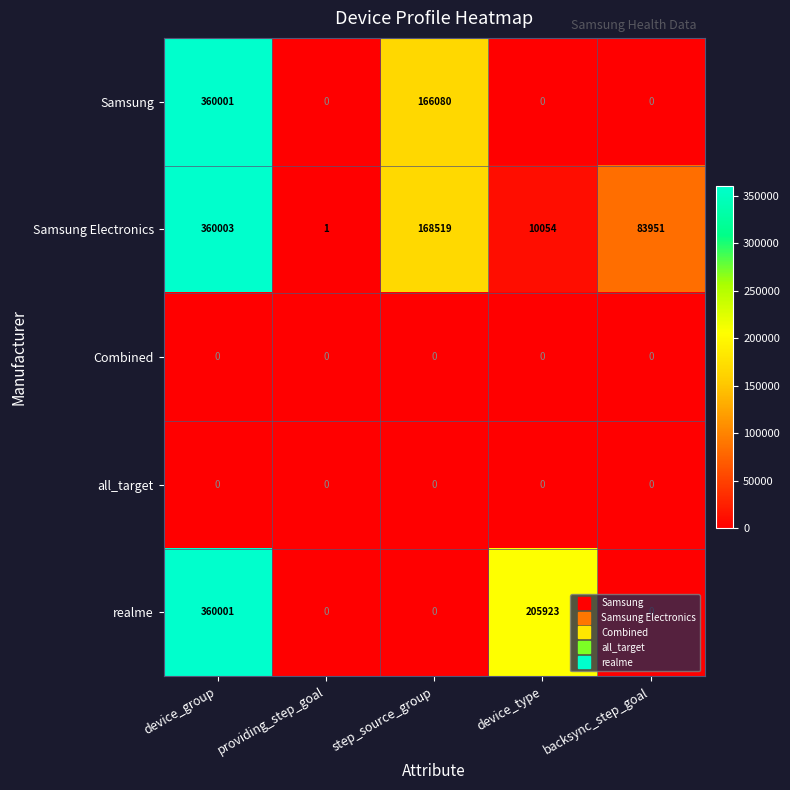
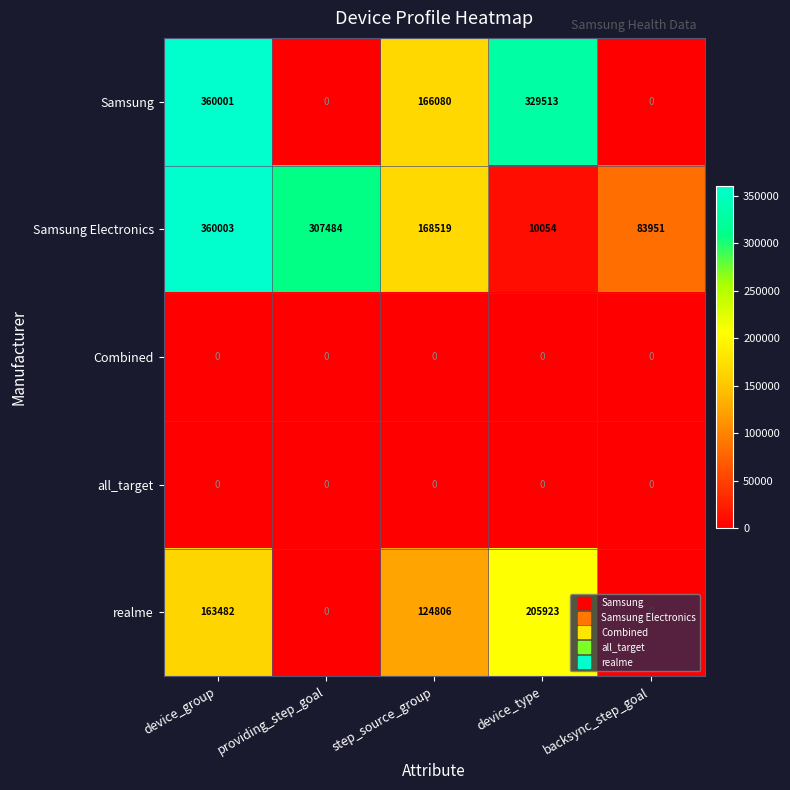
  {
    "Samsung": {
      "device_group": 360001,
      "providing_step_goal": 0,
      "step_source_group": 166080,
-     "device_type": 0,
+     "device_type": 329513,
      "backsync_step_goal": 0
    },
    "Samsung Electronics": {
      "device_group": 360003,
-     "providing_step_goal": 1,
+     "providing_step_goal": 307484,
      "step_source_group": 168519,
      "device_type": 10054,
      "backsync_step_goal": 83951
    },
    "Combined": {
      "device_group": 0,
      "providing_step_goal": 0,
      "step_source_group": 0,
      "device_type": 0,
      "backsync_step_goal": 0
    },
    "all_target": {
      "device_group": 0,
      "providing_step_goal": 0,
      "step_source_group": 0,
      "device_type": 0,
      "backsync_step_goal": 0
    },
    "realme": {
-     "device_group": 360001,
+     "device_group": 163482,
      "providing_step_goal": 0,
-     "step_source_group": 0,
+     "step_source_group": 124806,
      "device_type": 205923
    }
  }
